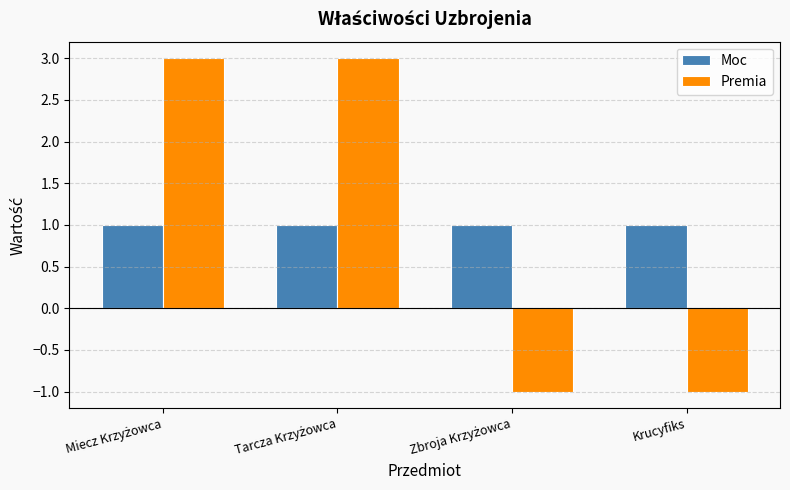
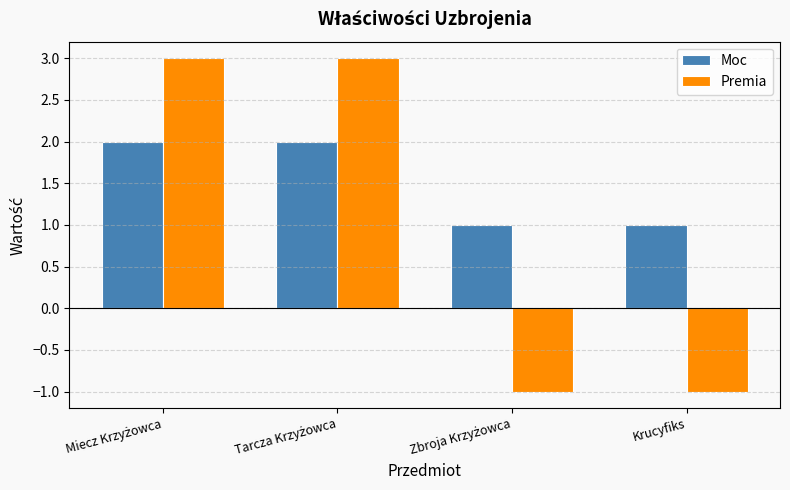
  {
    "Moc": {
-     "Miecz Krzyżowca": 1,
-     "Tarcza Krzyżowca": 1,
+     "Miecz Krzyżowca": 2,
+     "Tarcza Krzyżowca": 2,
      "Zbroja Krzyżowca": 1,
      "Krucyfiks": 1
    },
    "Premia": {
      "Miecz Krzyżowca": 3,
      "Tarcza Krzyżowca": 3,
      "Zbroja Krzyżowca": -1,
      "Krucyfiks": -1
    }
  }
